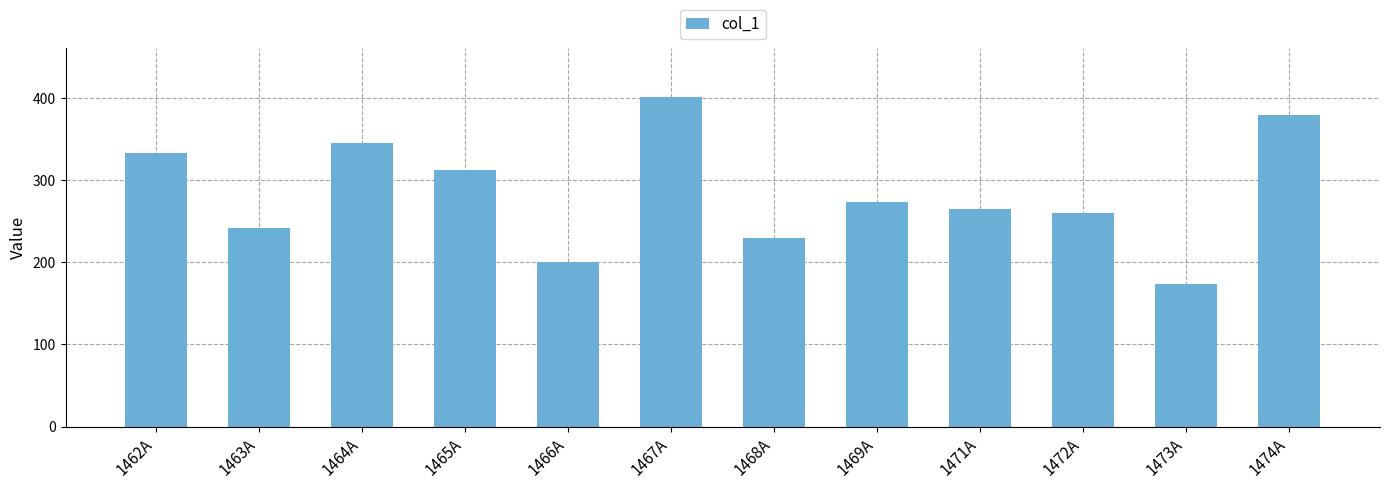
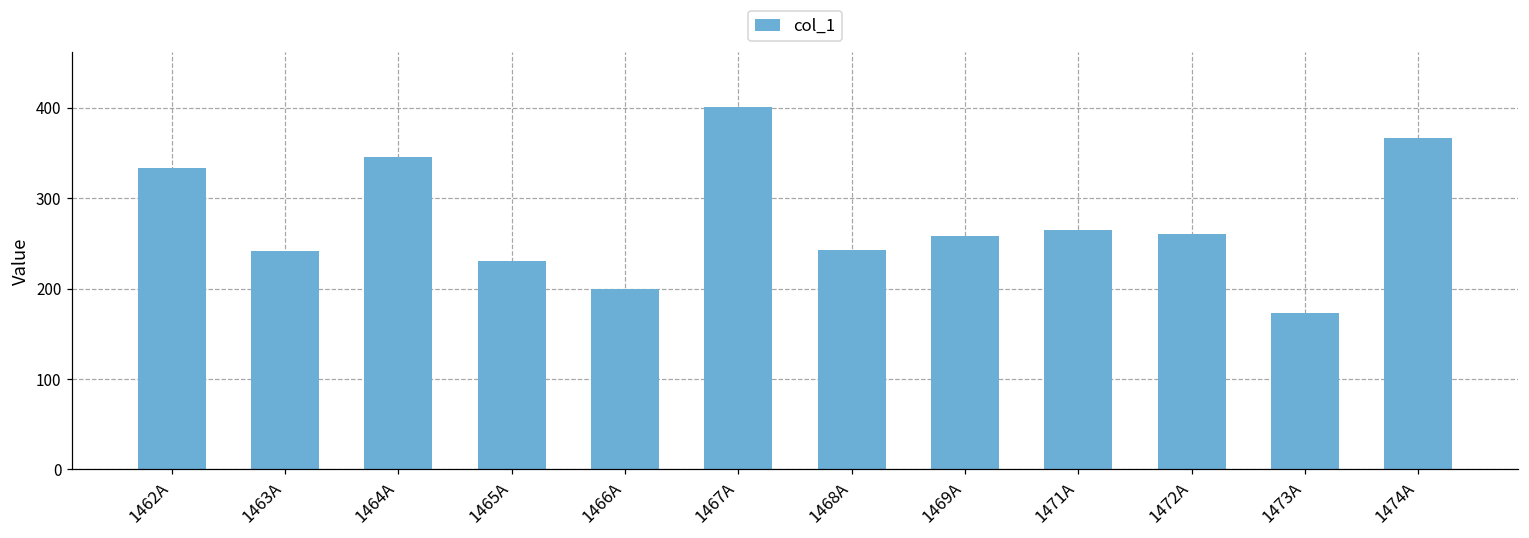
  {
    "1462A": 330,
    "1463A": 240,
    "1464A": 350,
-   "1465A": 310,
+   "1465A": 230,
    "1466A": 200,
    "1467A": 400,
-   "1468A": 230,
-   "1469A": 270,
+   "1468A": 240,
+   "1469A": 260,
    "1471A": 270,
    "1472A": 260,
    "1473A": 170,
-   "1474A": 380
+   "1474A": 370
  }
